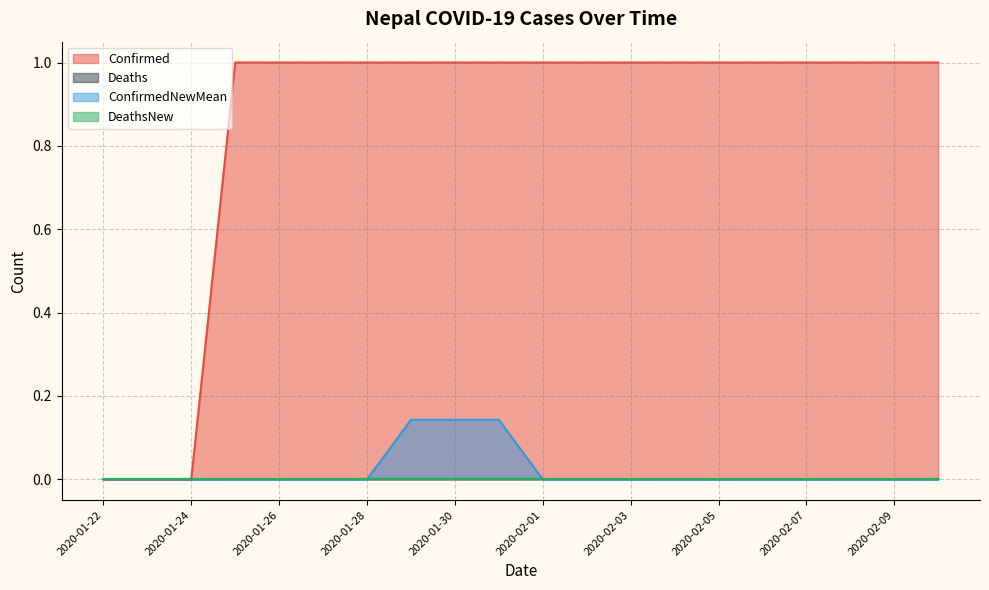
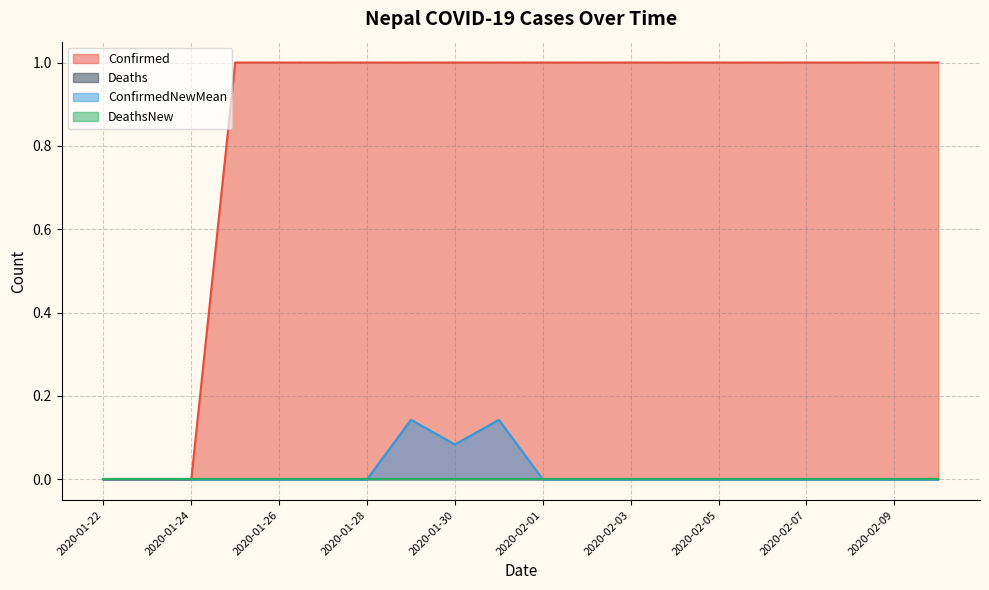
  {
    "Confirmed": {
      "2020-01-26": 1.00,
      "2020-01-28": 1.00,
      "2020-01-30": 1.00,
      "2020-02-01": 1.00,
      "2020-02-03": 1.00,
      "2020-02-05": 1.00,
      "2020-02-07": 1.00,
      "2020-02-09": 1.00
    },
    "DeathsNew": {
      "2020-01-30": 0.00
    },
    "ConfirmedNewMean": {
-     "2020-01-30": 0.14
+     "2020-01-30": 0.08
    }
  }
